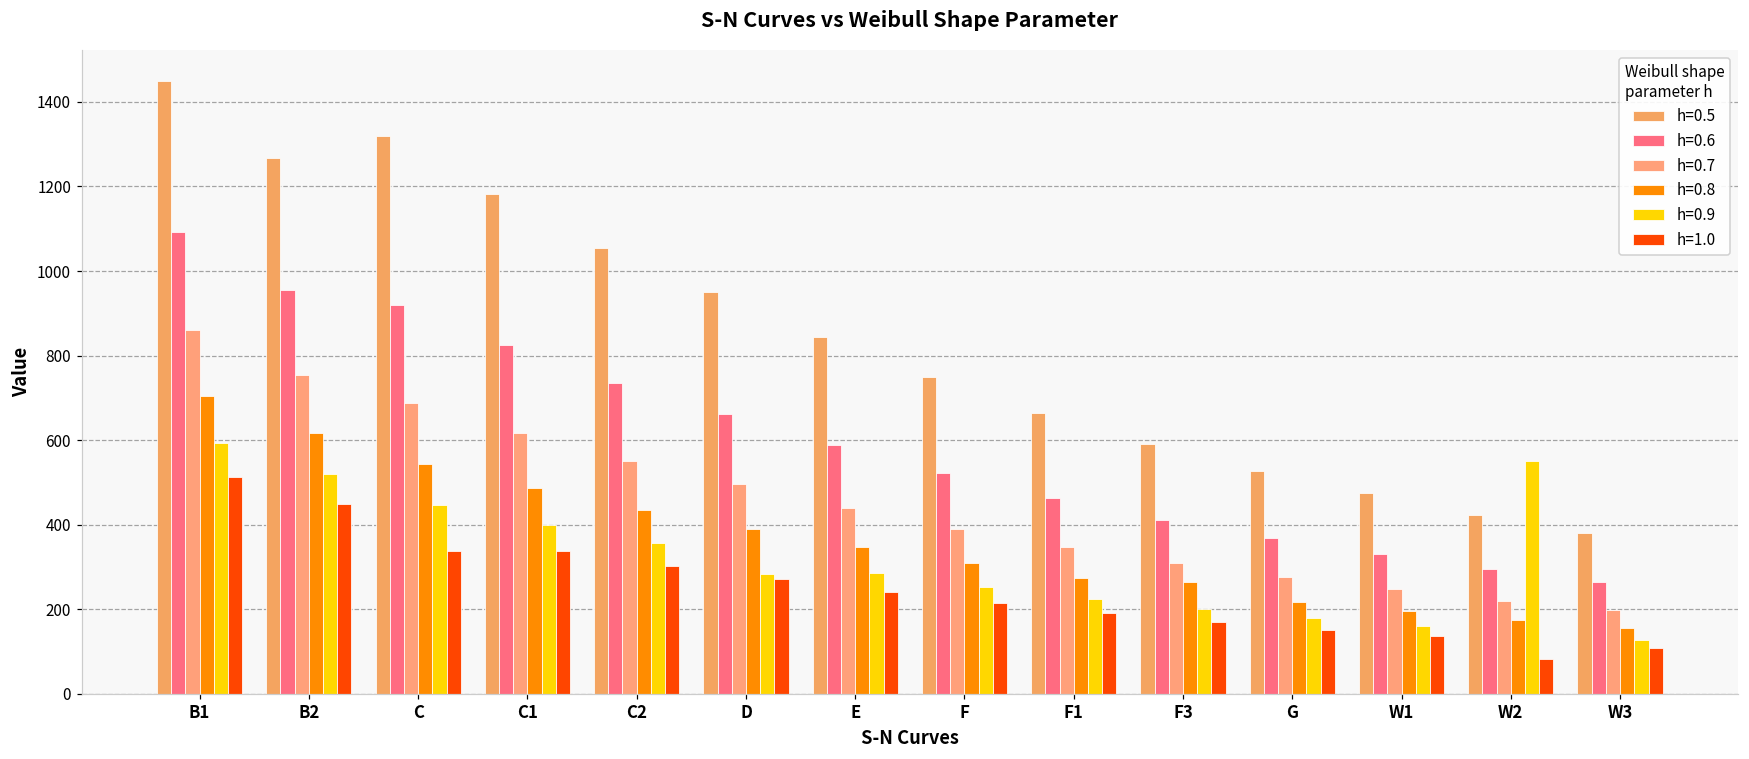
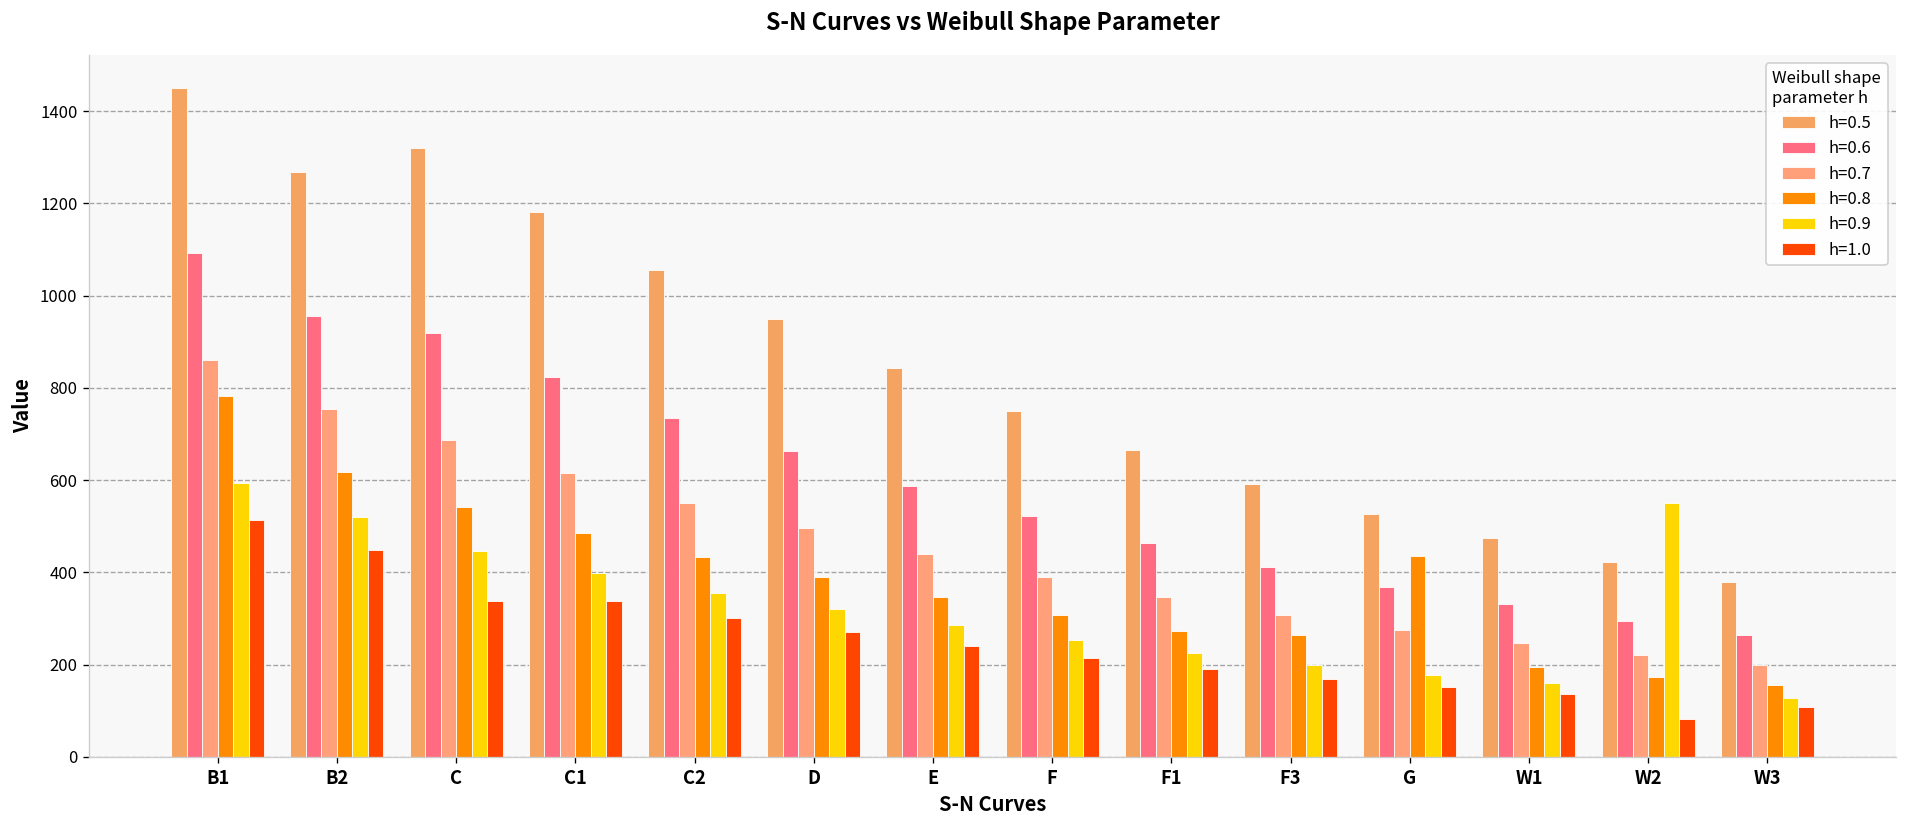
  {
    "h=0.8": {
-     "B1": 700,
+     "B1": 780,
      "B2": 620,
      "C": 540,
      "C1": 490,
      "C2": 430,
      "D": 390,
      "E": 350,
      "F": 310,
      "F1": 270,
      "F3": 260,
-     "G": 220,
+     "G": 430,
      "W1": 200,
      "W2": 170,
      "W3": 160
    },
    "h=0.9": {
      "B1": 590,
      "B2": 520,
      "C": 450,
      "C1": 400,
      "C2": 360,
-     "D": 280,
+     "D": 320,
      "E": 280,
      "F": 250,
      "F1": 220,
      "F3": 200,
      "G": 180,
      "W1": 160,
      "W2": 550,
      "W3": 130
    },
    "h=1.0": {
      "B1": 510,
      "B2": 450,
      "C": 340,
      "C1": 340,
      "C2": 300,
      "D": 270,
      "E": 240,
      "F": 210,
      "F1": 190,
      "F3": 170,
      "G": 150,
      "W1": 140,
      "W2": 80,
      "W3": 110
    }
  }
